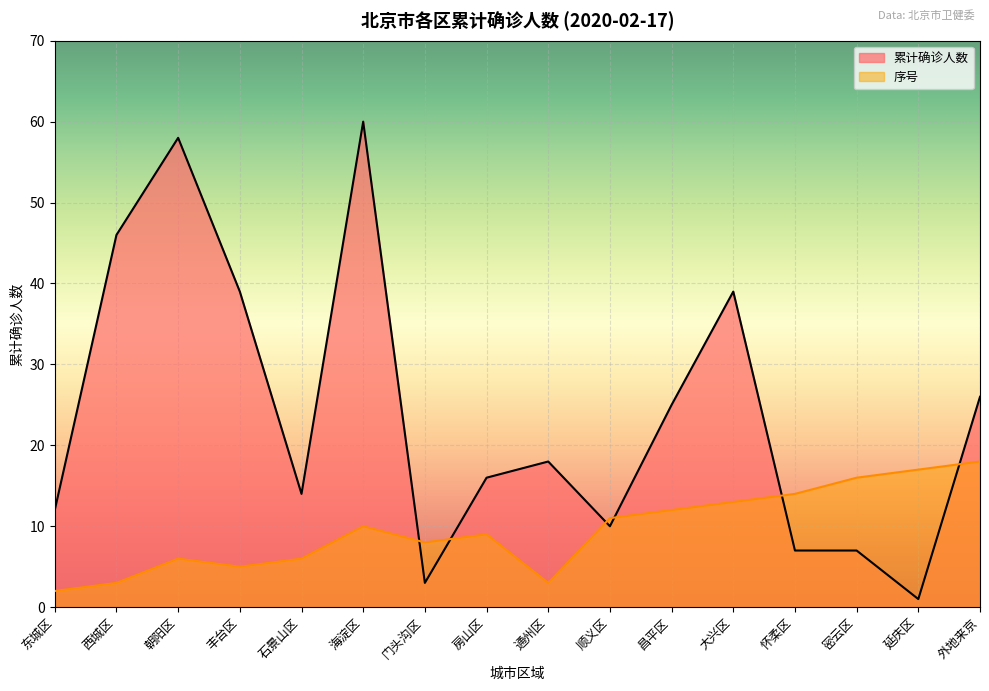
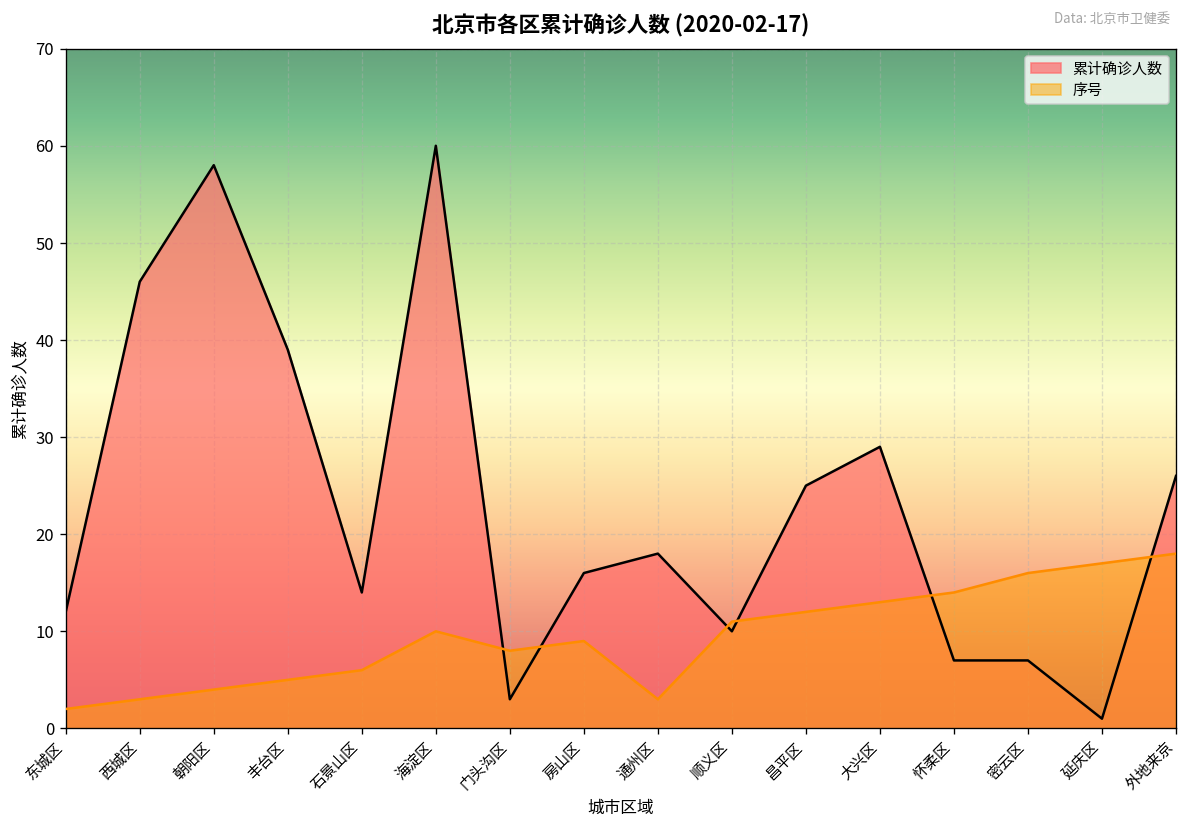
  {
    "累计确诊人数": {
      "东城区": 12,
      "西城区": 46,
      "朝阳区": 58,
      "丰台区": 39,
      "石景山区": 14,
      "海淀区": 60,
      "门头沟区": 3,
      "房山区": 16,
      "通州区": 18,
      "顺义区": 10,
      "昌平区": 25,
-     "大兴区": 39,
+     "大兴区": 29,
      "怀柔区": 7,
      "密云区": 7,
      "延庆区": 1,
      "外地来京": 26
    },
    "序号": {
      "东城区": 2,
      "西城区": 3,
-     "朝阳区": 6,
+     "朝阳区": 4,
      "丰台区": 5,
      "石景山区": 6,
      "海淀区": 10,
      "门头沟区": 8,
      "房山区": 9,
      "通州区": 3,
      "顺义区": 11,
      "昌平区": 12,
      "大兴区": 13,
      "怀柔区": 14,
      "密云区": 16,
      "延庆区": 17,
      "外地来京": 18
    }
  }
